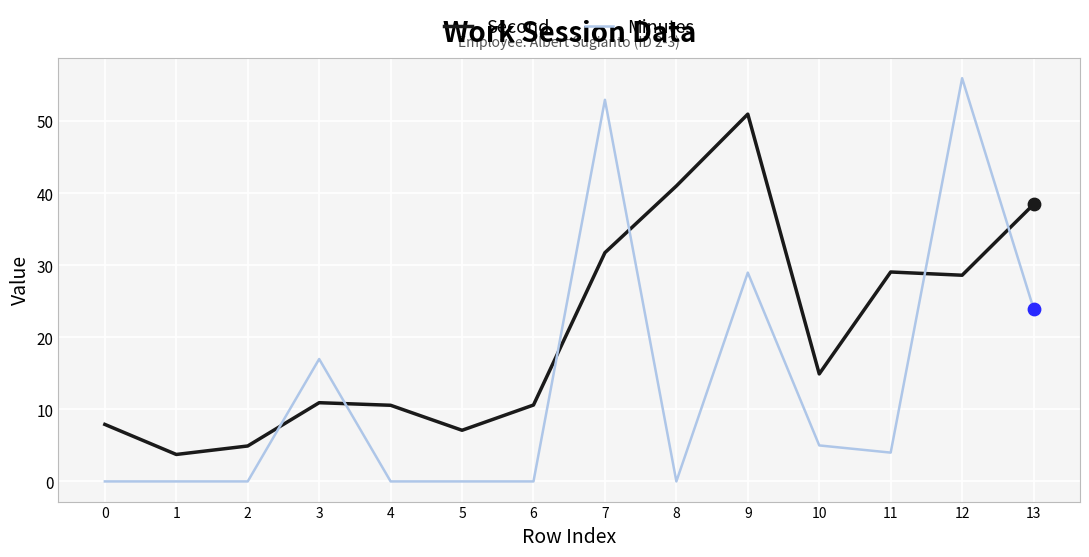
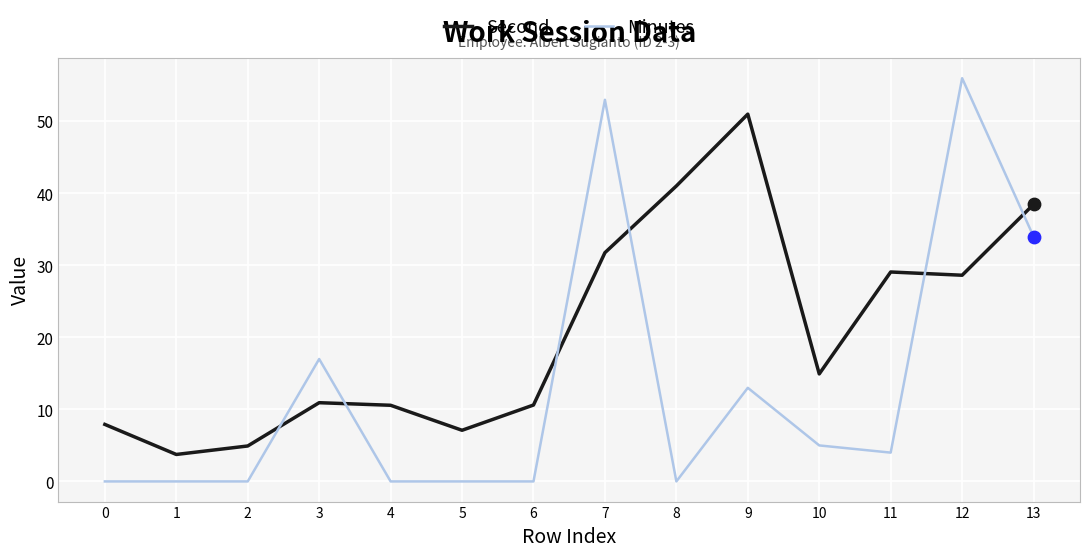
  {
    "Minutes": {
      "0": 0,
      "1": 0,
      "2": 0,
      "3": 17,
      "4": 0,
      "5": 0,
      "6": 0,
      "7": 53,
      "8": 0,
-     "9": 29,
+     "9": 13,
      "10": 5,
      "11": 4,
      "12": 56,
-     "13": 24
+     "13": 34
    }
  }
